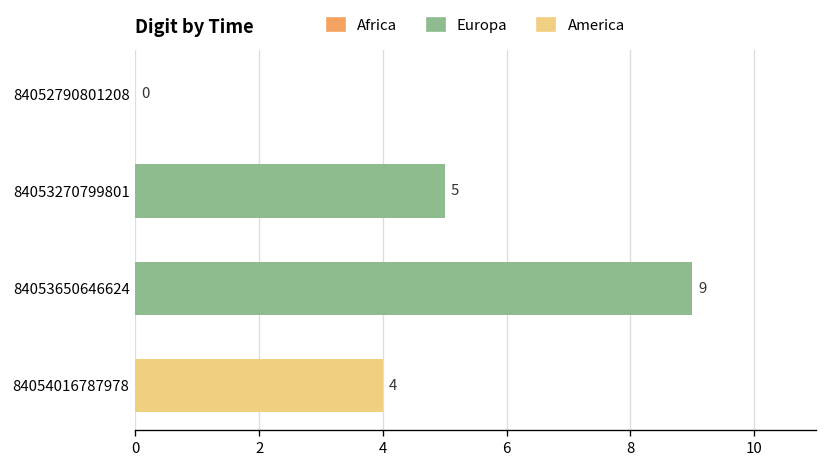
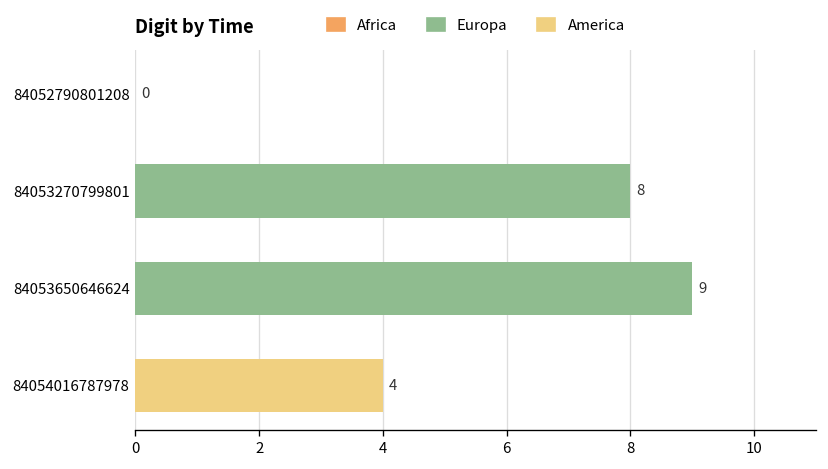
  {
    "84052790801208": 0,
-   "84053270799801": 5,
+   "84053270799801": 8,
    "84053650646624": 9,
    "84054016787978": 4
  }
